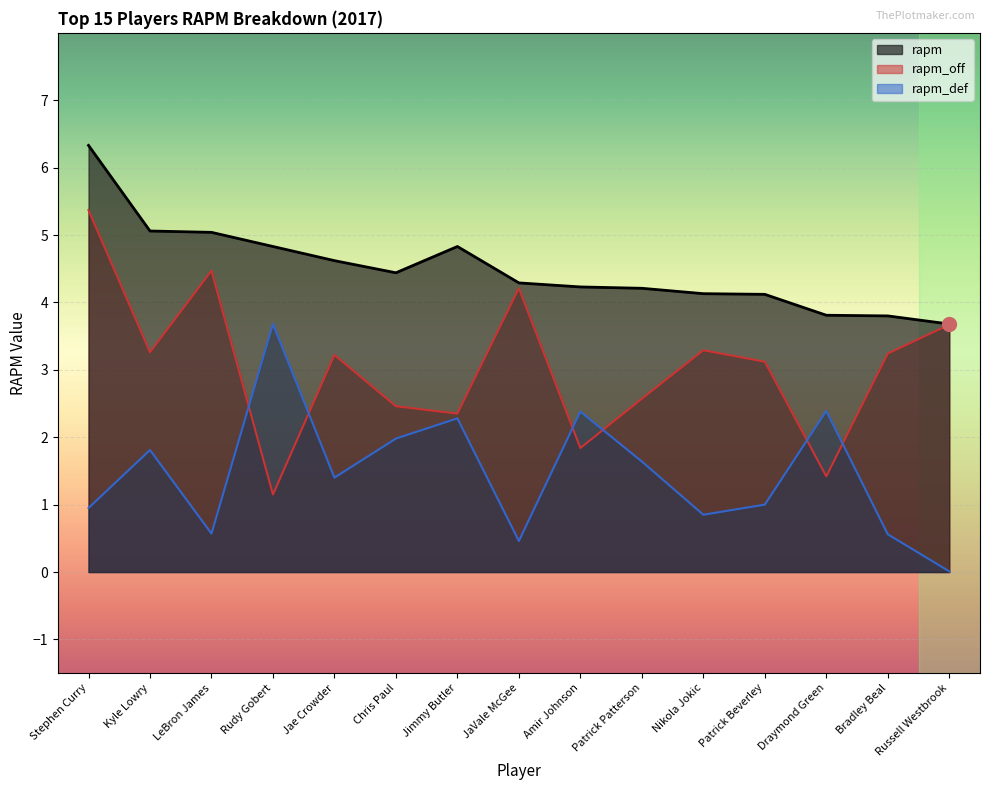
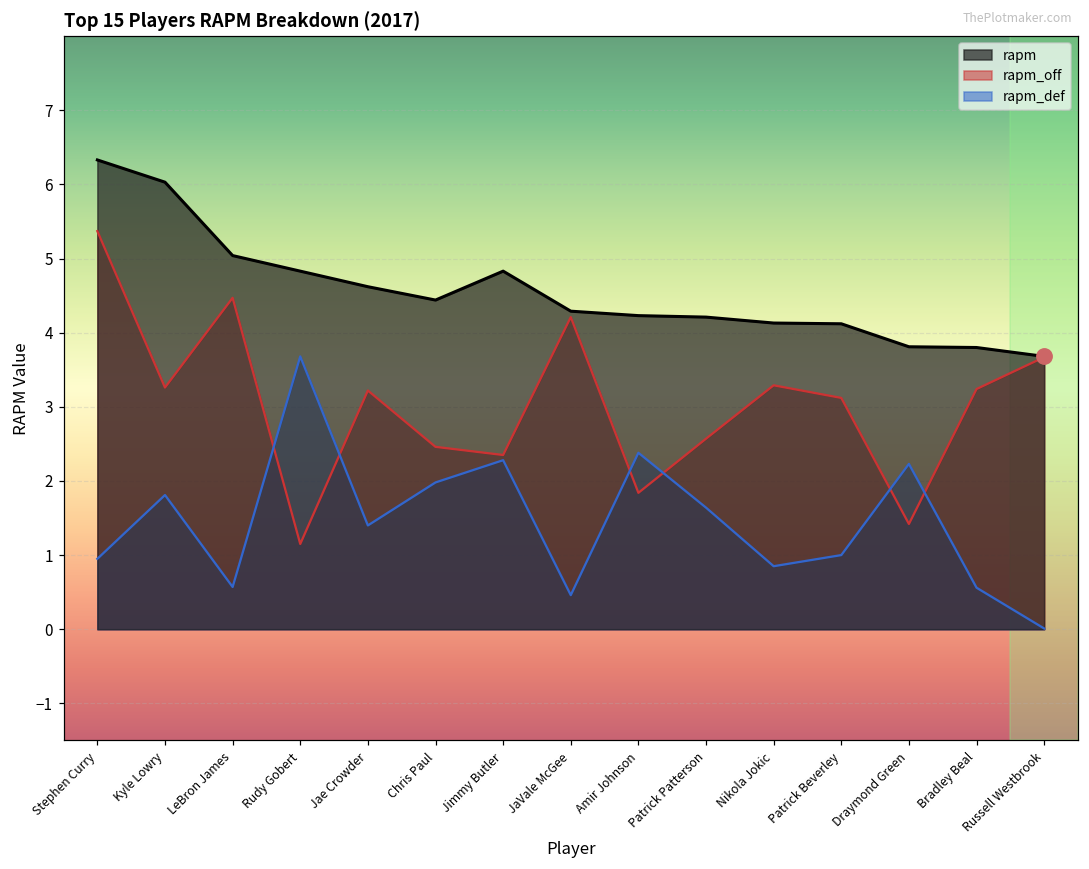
  {
    "rapm": {
      "Stephen Curry": 6.3,
-     "Kyle Lowry": 5.1,
+     "Kyle Lowry": 6.0,
      "LeBron James": 5.0,
      "Rudy Gobert": 4.8,
      "Jae Crowder": 4.6,
      "Chris Paul": 4.4,
      "Jimmy Butler": 4.8,
      "JaVale McGee": 4.3,
      "Amir Johnson": 4.2,
      "Patrick Patterson": 4.2,
      "Nikola Jokic": 4.1,
      "Patrick Beverley": 4.1,
      "Draymond Green": 3.8,
      "Bradley Beal": 3.8
    },
    "rapm_off": {
      "Stephen Curry": 5.4,
      "Kyle Lowry": 3.3,
      "LeBron James": 4.5,
      "Rudy Gobert": 1.2,
      "Jae Crowder": 3.2,
      "Chris Paul": 2.5,
      "Jimmy Butler": 2.4,
      "JaVale McGee": 4.2,
      "Amir Johnson": 1.8,
      "Patrick Patterson": 2.6,
      "Nikola Jokic": 3.3,
      "Patrick Beverley": 3.1,
      "Draymond Green": 1.4,
      "Bradley Beal": 3.2
    },
    "rapm_def": {
      "Stephen Curry": 1.0,
      "Kyle Lowry": 1.8,
      "LeBron James": 0.6,
      "Rudy Gobert": 3.7,
      "Jae Crowder": 1.4,
      "Chris Paul": 2.0,
      "Jimmy Butler": 2.3,
      "JaVale McGee": 0.5,
      "Amir Johnson": 2.4,
      "Patrick Patterson": 1.6,
      "Nikola Jokic": 0.9,
      "Patrick Beverley": 1.0,
-     "Draymond Green": 2.4,
+     "Draymond Green": 2.2,
      "Bradley Beal": 0.6,
      "Russell Westbrook": 0.0
    }
  }
